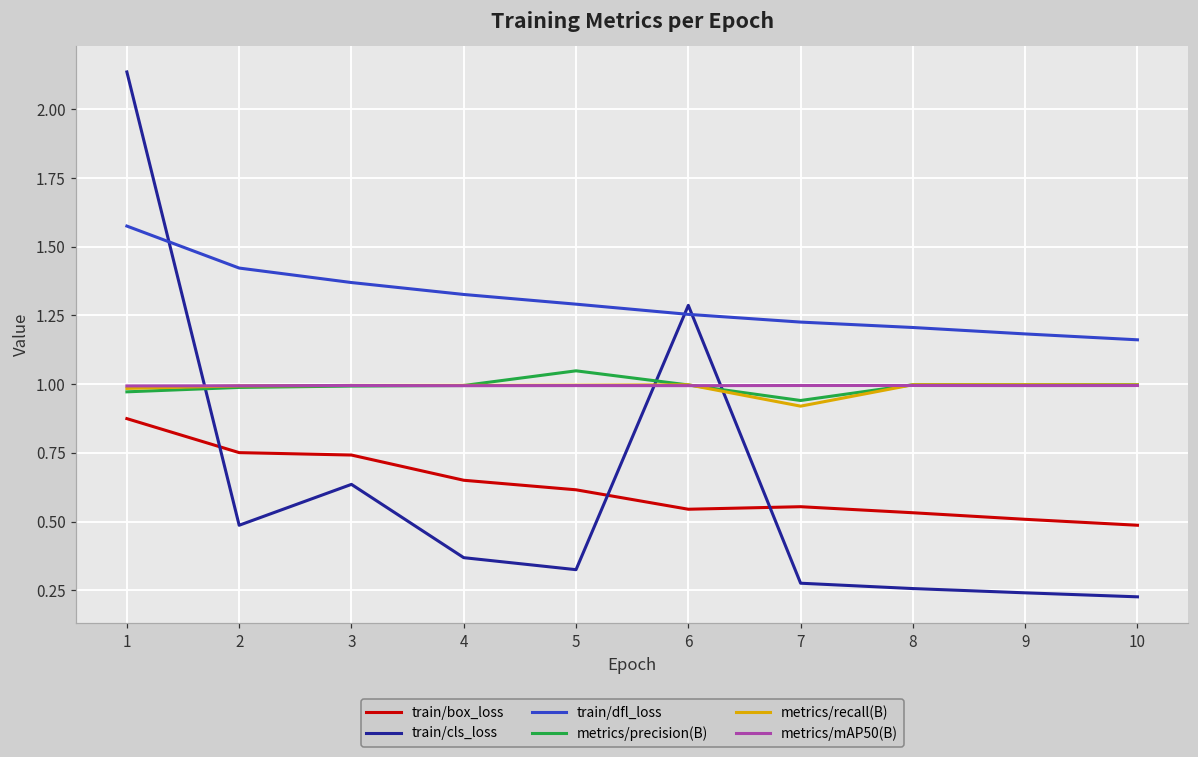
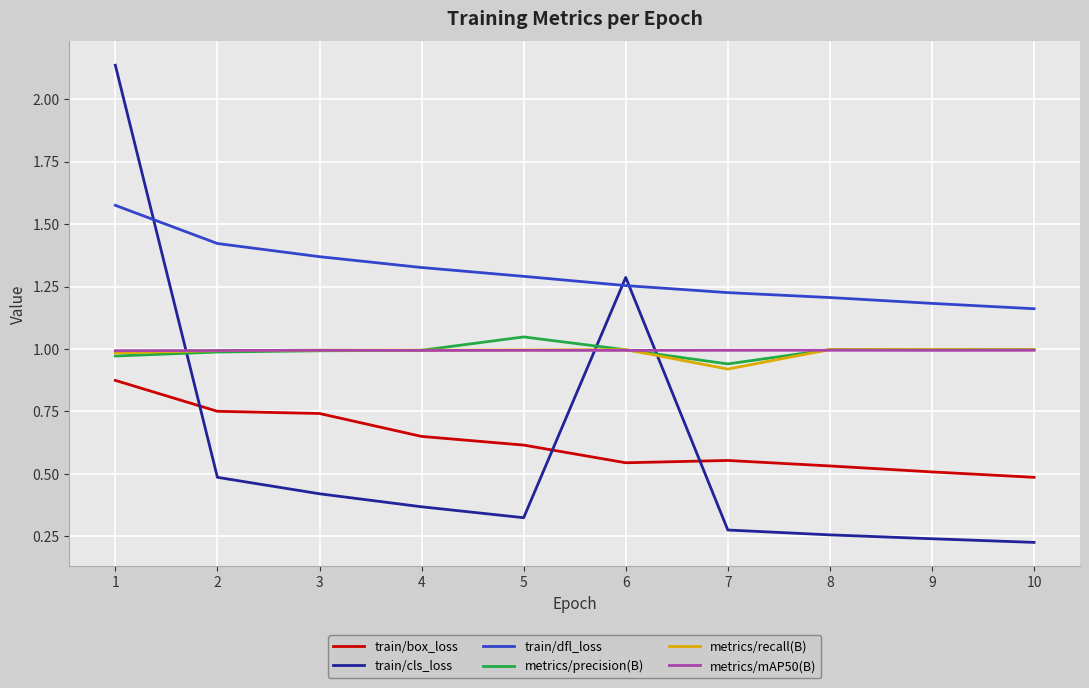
  {
    "train/box_loss": {
      "1": 0.87,
      "2": 0.75,
      "3": 0.74,
      "4": 0.65,
      "5": 0.62,
      "6": 0.54,
      "7": 0.55,
      "8": 0.53,
      "9": 0.51,
      "10": 0.49
    },
    "train/cls_loss": {
      "1": 2.14,
      "2": 0.49,
-     "3": 0.64,
+     "3": 0.42,
      "4": 0.37,
      "5": 0.32,
      "6": 1.29,
      "7": 0.28,
      "8": 0.26,
      "9": 0.24,
      "10": 0.23
    },
    "train/dfl_loss": {
      "1": 1.58,
      "2": 1.42,
      "3": 1.37,
      "4": 1.33,
      "5": 1.29,
      "6": 1.25,
      "7": 1.23,
      "8": 1.21,
      "9": 1.18,
      "10": 1.16
    },
    "metrics/precision(B)": {
      "1": 0.97,
      "5": 1.05,
      "7": 0.94
    },
    "metrics/recall(B)": {
      "7": 0.92
    },
    "metrics/mAP50(B)": {
      "7": 0.99
    }
  }
